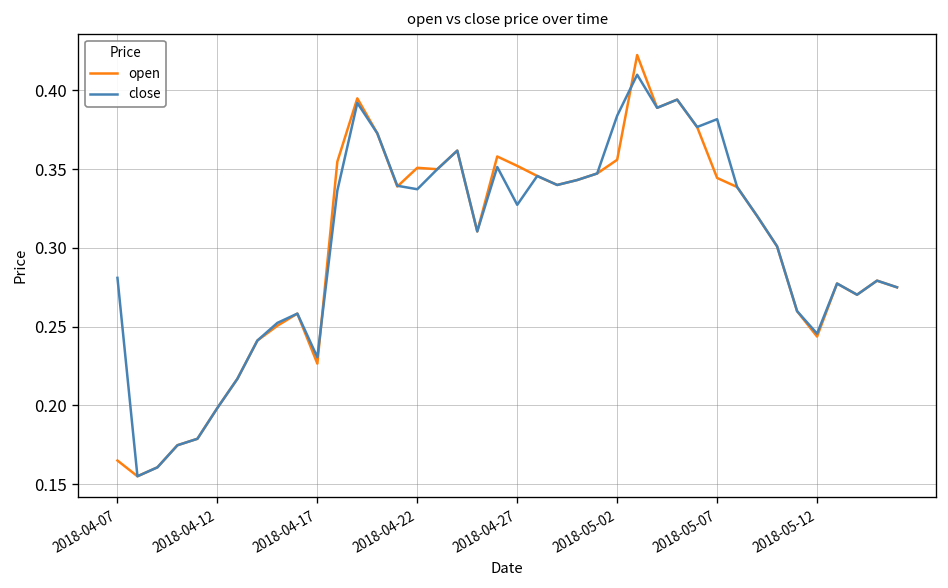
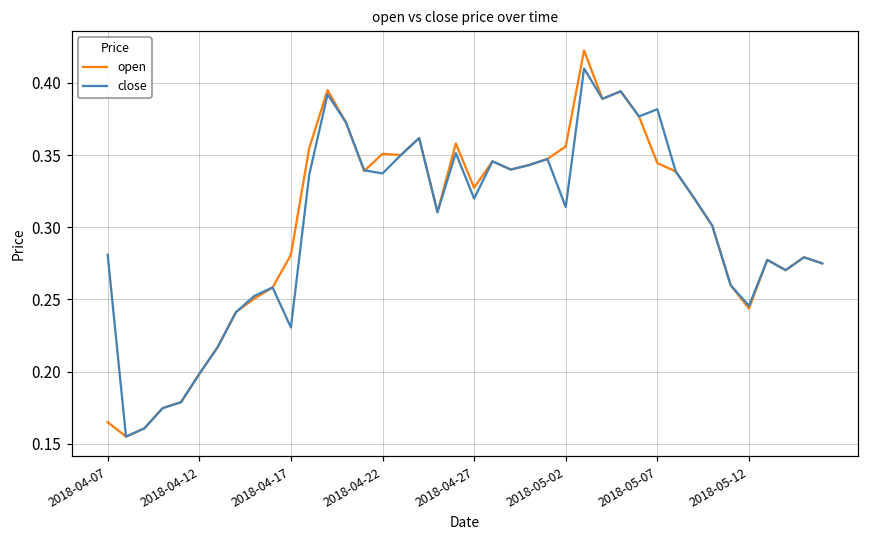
  {
    "open": {
      "2018-04-07": 0.165,
-     "2018-04-17": 0.227,
+     "2018-04-17": 0.281,
      "2018-04-22": 0.351,
-     "2018-04-27": 0.352,
+     "2018-04-27": 0.327,
      "2018-05-02": 0.356,
      "2018-05-07": 0.344
    },
    "close": {
      "2018-04-07": 0.281,
      "2018-04-17": 0.231,
      "2018-04-22": 0.337,
-     "2018-04-27": 0.327,
-     "2018-05-02": 0.384,
+     "2018-04-27": 0.320,
+     "2018-05-02": 0.314,
      "2018-05-07": 0.382
    }
  }
